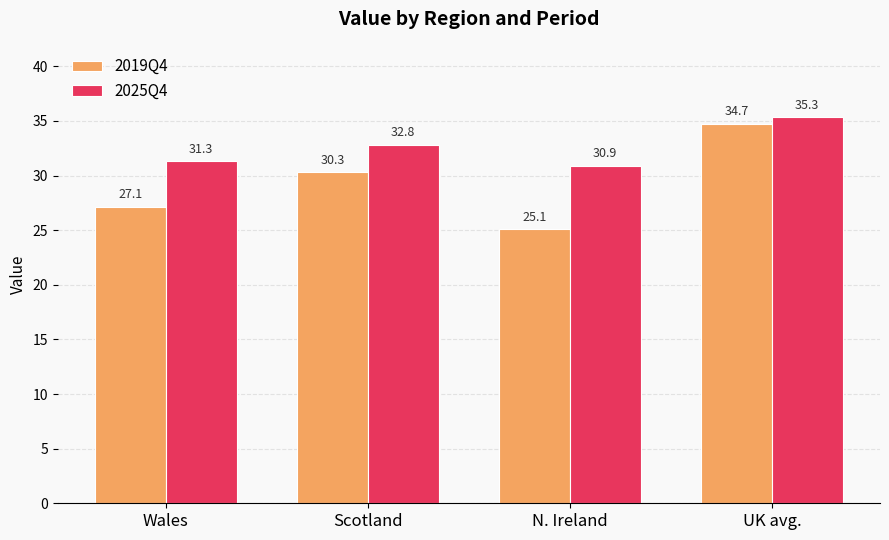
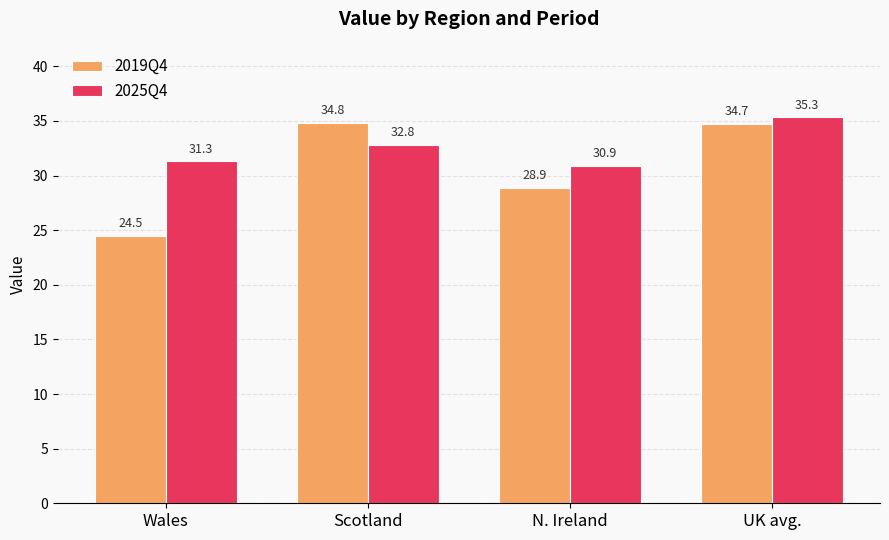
  {
    "2019Q4": {
-     "Wales": 27.1,
-     "Scotland": 30.3,
-     "N. Ireland": 25.1,
+     "Wales": 24.5,
+     "Scotland": 34.8,
+     "N. Ireland": 28.9,
      "UK avg.": 34.7
    },
    "2025Q4": {
      "Wales": 31.3,
      "Scotland": 32.8,
      "N. Ireland": 30.9,
      "UK avg.": 35.3
    }
  }
